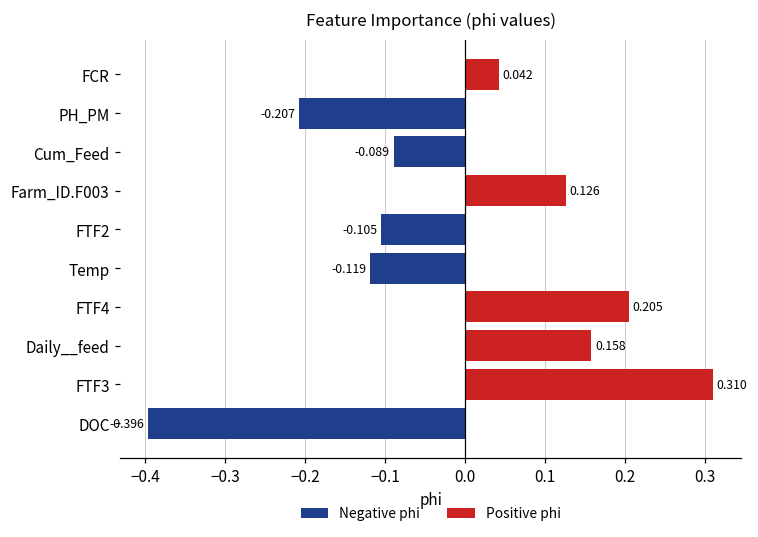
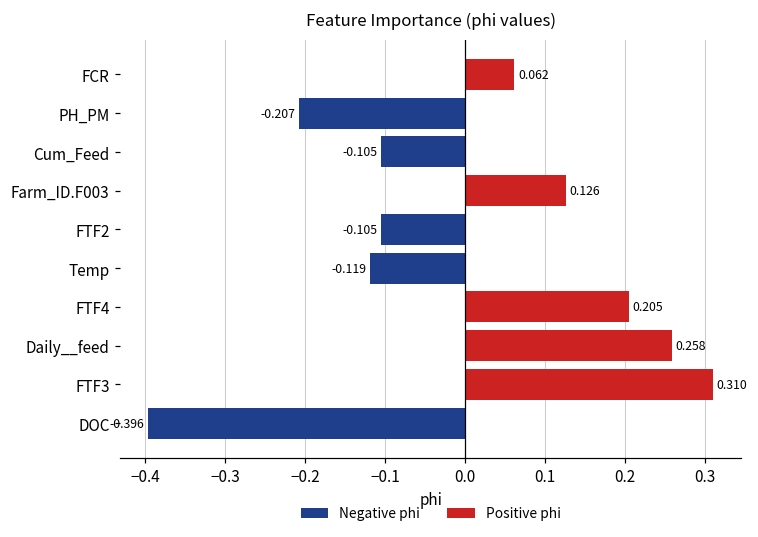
  {
-   "FCR": 0.042,
+   "FCR": 0.062,
    "PH_PM": -0.207,
-   "Cum_Feed": -0.089,
+   "Cum_Feed": -0.105,
    "Farm_ID.F003": 0.126,
    "FTF2": -0.105,
    "Temp": -0.119,
    "FTF4": 0.205,
-   "Daily__feed": 0.158,
+   "Daily__feed": 0.258,
    "FTF3": 0.310,
    "DOC": -0.396
  }
